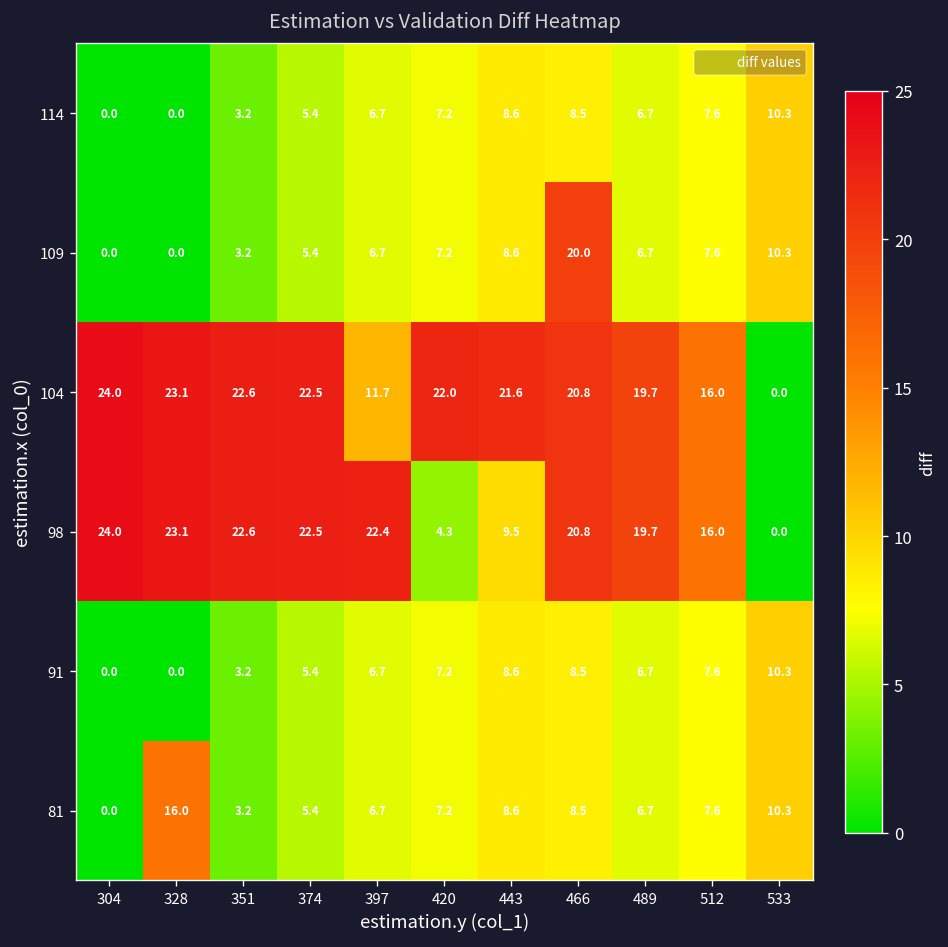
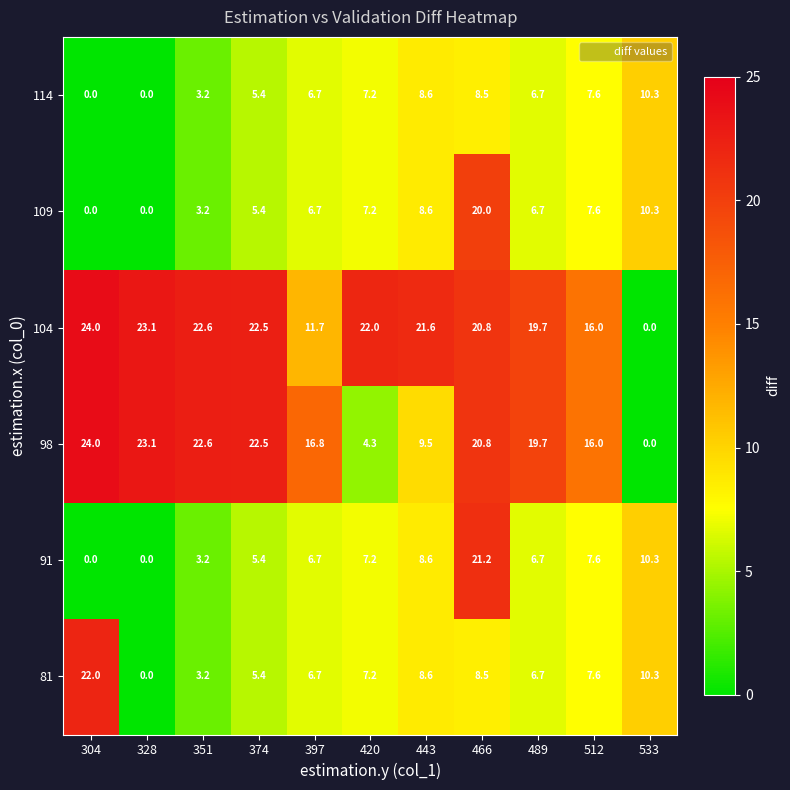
  {
    "114": {
      "304": 0.0,
      "328": 0.0,
      "351": 3.2,
      "374": 5.4,
      "397": 6.7,
      "420": 7.2,
      "443": 8.6,
      "466": 8.5,
      "489": 6.7,
      "512": 7.6,
      "533": 10.3
    },
    "109": {
      "304": 0.0,
      "328": 0.0,
      "351": 3.2,
      "374": 5.4,
      "397": 6.7,
      "420": 7.2,
      "443": 8.6,
      "466": 20.0,
      "489": 6.7,
      "512": 7.6,
      "533": 10.3
    },
    "104": {
      "304": 24.0,
      "328": 23.1,
      "351": 22.6,
      "374": 22.5,
      "397": 11.7,
      "420": 22.0,
      "443": 21.6,
      "466": 20.8,
      "489": 19.7,
      "512": 16.0,
      "533": 0.0
    },
    "98": {
      "304": 24.0,
      "328": 23.1,
      "351": 22.6,
      "374": 22.5,
-     "397": 22.4,
+     "397": 16.8,
      "420": 4.3,
      "443": 9.5,
      "466": 20.8,
      "489": 19.7,
      "512": 16.0,
      "533": 0.0
    },
    "91": {
      "304": 0.0,
      "328": 0.0,
      "351": 3.2,
      "374": 5.4,
      "397": 6.7,
      "420": 7.2,
      "443": 8.6,
-     "466": 8.5,
+     "466": 21.2,
      "489": 6.7,
      "512": 7.6,
      "533": 10.3
    },
    "81": {
-     "304": 0.0,
-     "328": 16.0,
+     "304": 22.0,
+     "328": 0.0,
      "351": 3.2,
      "374": 5.4,
      "397": 6.7,
      "420": 7.2,
      "443": 8.6,
      "466": 8.5,
      "489": 6.7,
      "512": 7.6,
      "533": 10.3
    }
  }
